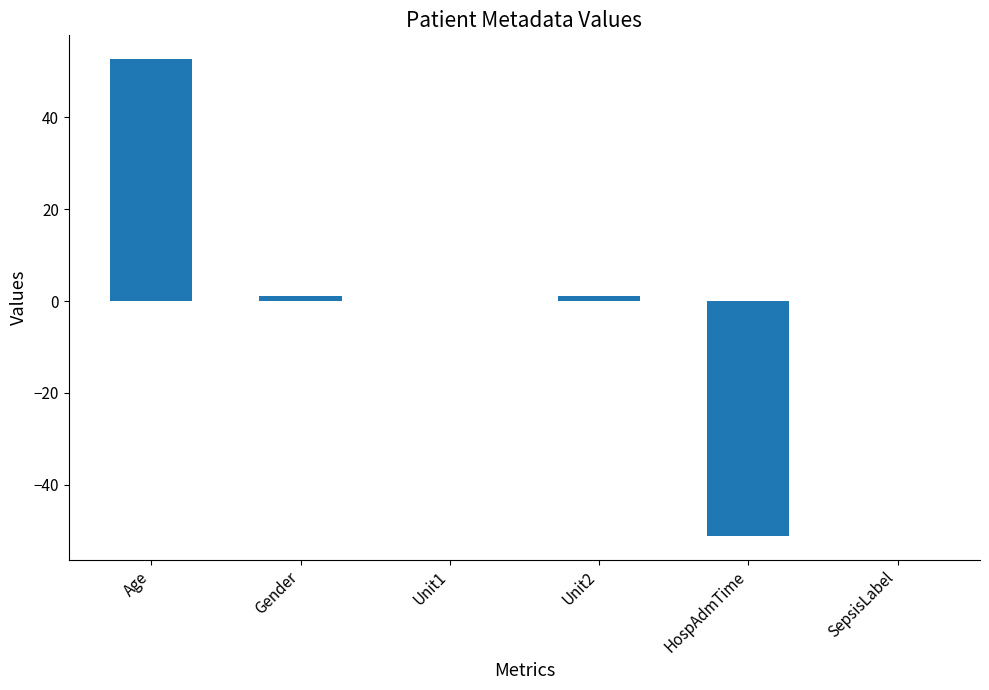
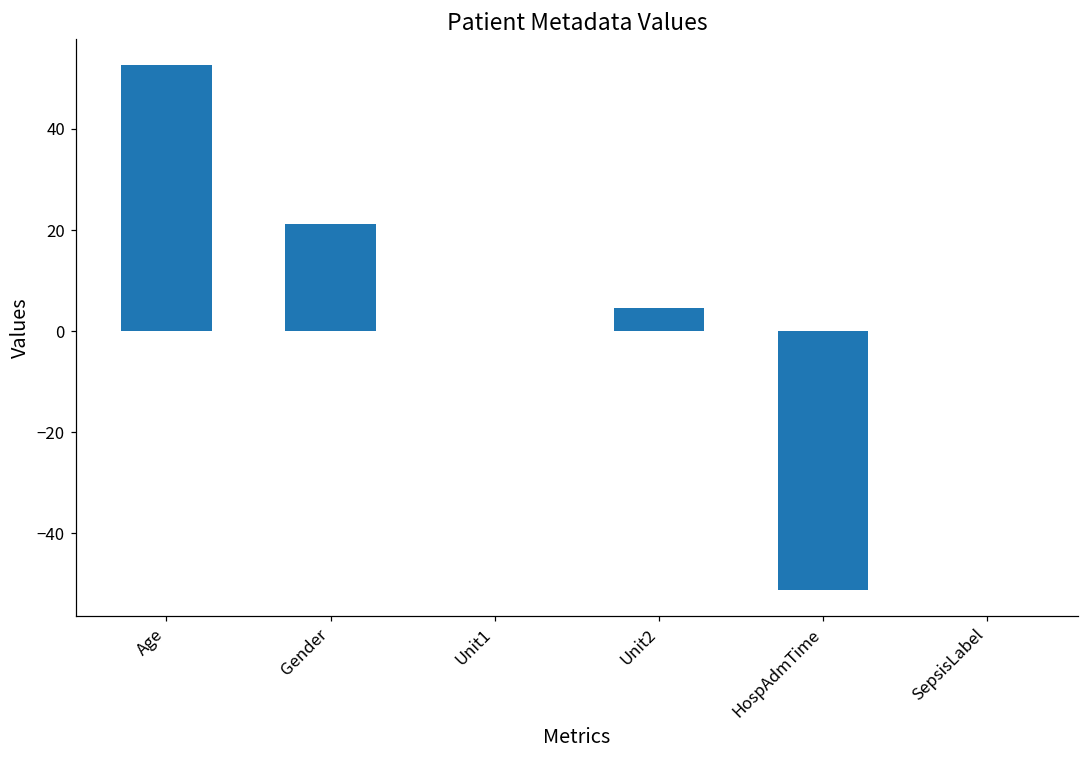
  {
    "Age": 53,
-   "Gender": 1,
+   "Gender": 21,
    "Unit1": 0,
-   "Unit2": 1,
+   "Unit2": 5,
    "HospAdmTime": -51,
    "SepsisLabel": 0
  }
